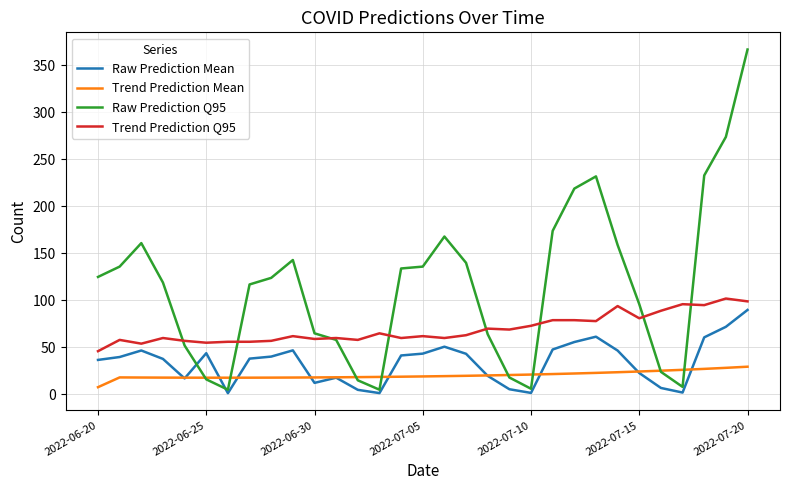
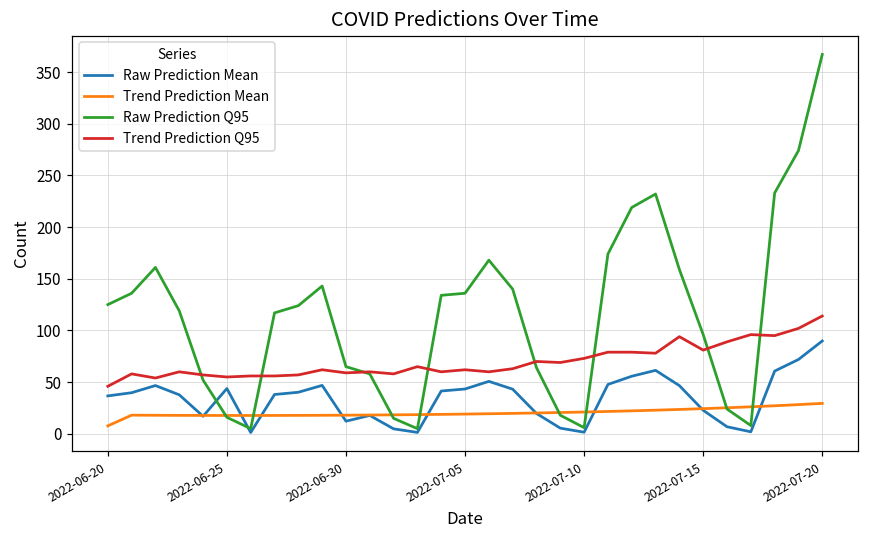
  {
    "Raw Prediction Mean": {
      "2022-06-20": 40,
      "2022-06-25": 40,
      "2022-06-30": 10,
      "2022-07-05": 40,
      "2022-07-10": 0,
      "2022-07-20": 90
    },
    "Trend Prediction Mean": {
      "2022-06-20": 10,
      "2022-06-30": 20,
      "2022-07-05": 20,
      "2022-07-10": 20,
      "2022-07-20": 30
    },
    "Raw Prediction Q95": {
      "2022-06-20": 130,
      "2022-06-30": 70,
      "2022-07-05": 140,
      "2022-07-10": 10,
      "2022-07-15": 100,
      "2022-07-20": 370
    },
    "Trend Prediction Q95": {
      "2022-06-20": 50,
      "2022-06-25": 60,
      "2022-06-30": 60,
      "2022-07-05": 60,
      "2022-07-10": 70,
      "2022-07-15": 80,
-     "2022-07-20": 100
+     "2022-07-20": 110
    }
  }
